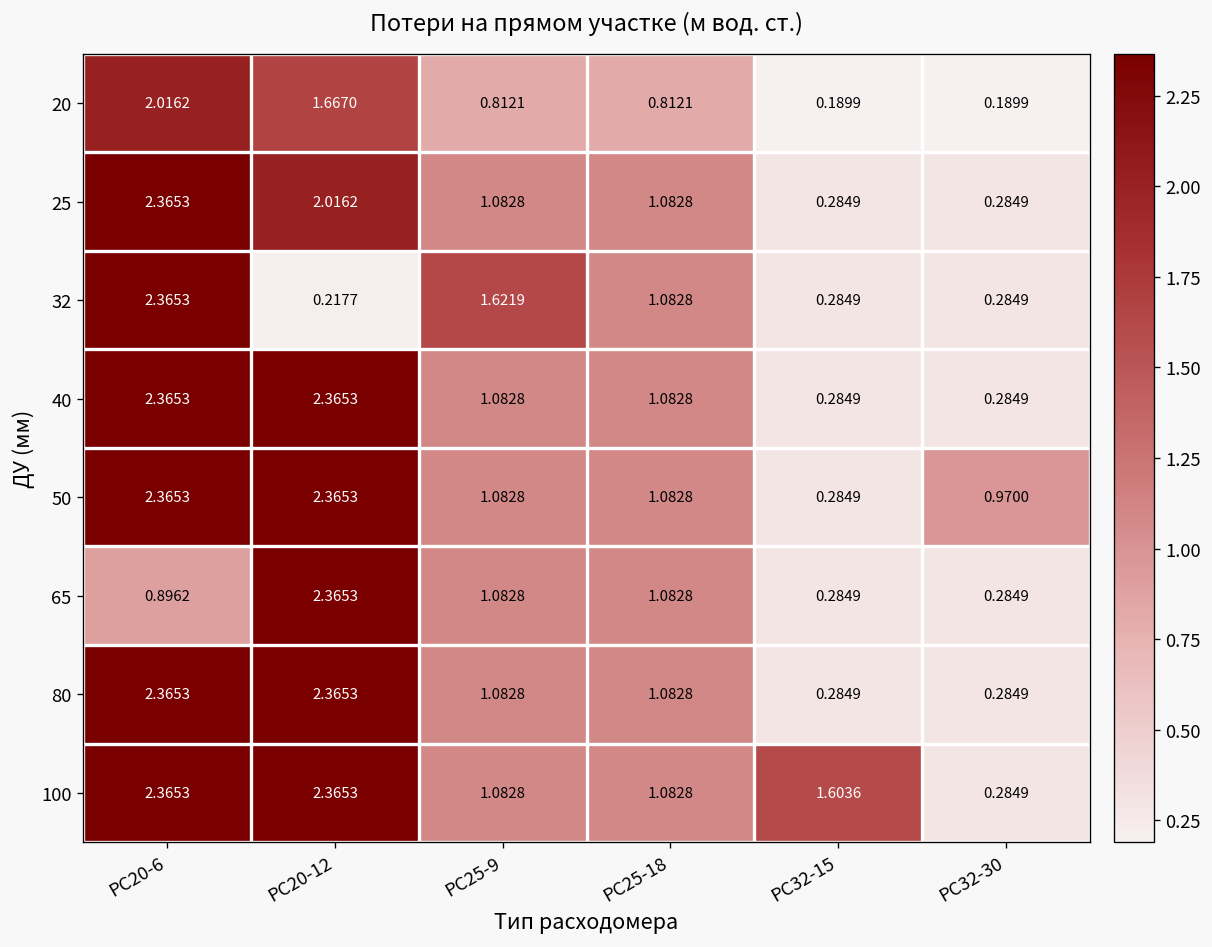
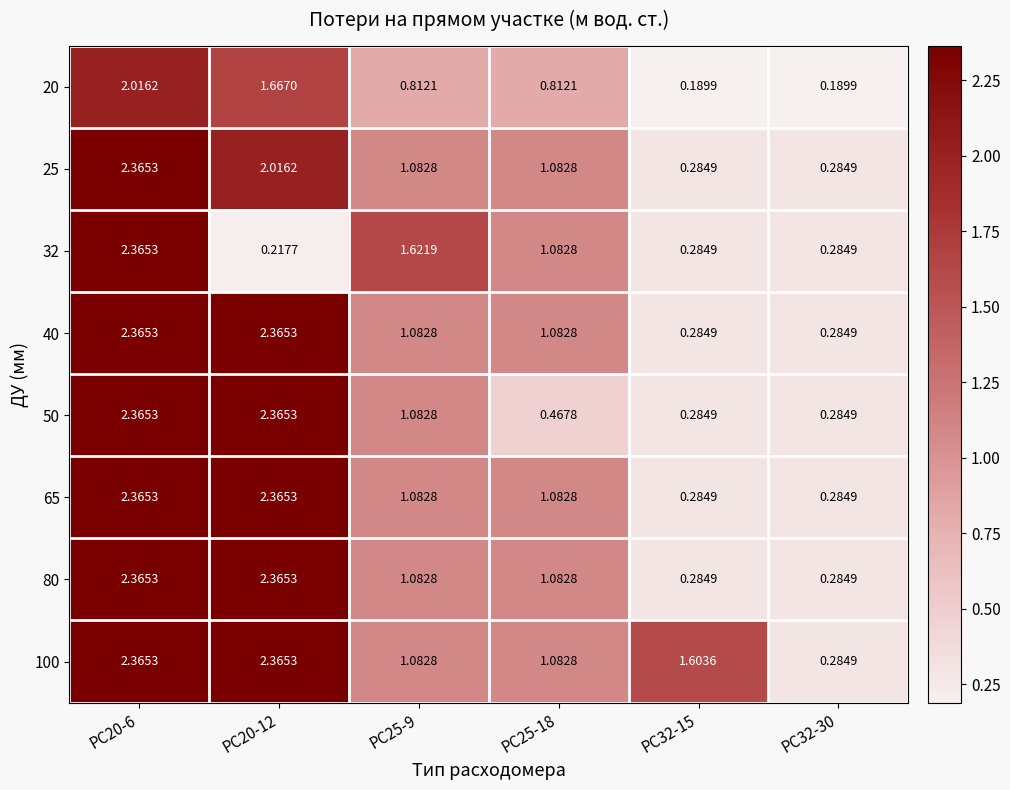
  {
    "20": {
      "PC20-6": 2.0162,
      "PC20-12": 1.6670,
      "PC25-9": 0.8121,
      "PC25-18": 0.8121,
      "PC32-15": 0.1899,
      "PC32-30": 0.1899
    },
    "25": {
      "PC20-6": 2.3653,
      "PC20-12": 2.0162,
      "PC25-9": 1.0828,
      "PC25-18": 1.0828,
      "PC32-15": 0.2849,
      "PC32-30": 0.2849
    },
    "32": {
      "PC20-6": 2.3653,
      "PC20-12": 0.2177,
      "PC25-9": 1.6219,
      "PC25-18": 1.0828,
      "PC32-15": 0.2849,
      "PC32-30": 0.2849
    },
    "40": {
      "PC20-6": 2.3653,
      "PC20-12": 2.3653,
      "PC25-9": 1.0828,
      "PC25-18": 1.0828,
      "PC32-15": 0.2849,
      "PC32-30": 0.2849
    },
    "50": {
      "PC20-6": 2.3653,
      "PC20-12": 2.3653,
      "PC25-9": 1.0828,
-     "PC25-18": 1.0828,
+     "PC25-18": 0.4678,
      "PC32-15": 0.2849,
-     "PC32-30": 0.9700
+     "PC32-30": 0.2849
    },
    "65": {
-     "PC20-6": 0.8962,
+     "PC20-6": 2.3653,
      "PC20-12": 2.3653,
      "PC25-9": 1.0828,
      "PC25-18": 1.0828,
      "PC32-15": 0.2849,
      "PC32-30": 0.2849
    },
    "80": {
      "PC20-6": 2.3653,
      "PC20-12": 2.3653,
      "PC25-9": 1.0828,
      "PC25-18": 1.0828,
      "PC32-15": 0.2849,
      "PC32-30": 0.2849
    },
    "100": {
      "PC20-6": 2.3653,
      "PC20-12": 2.3653,
      "PC25-9": 1.0828,
      "PC25-18": 1.0828,
      "PC32-15": 1.6036,
      "PC32-30": 0.2849
    }
  }
